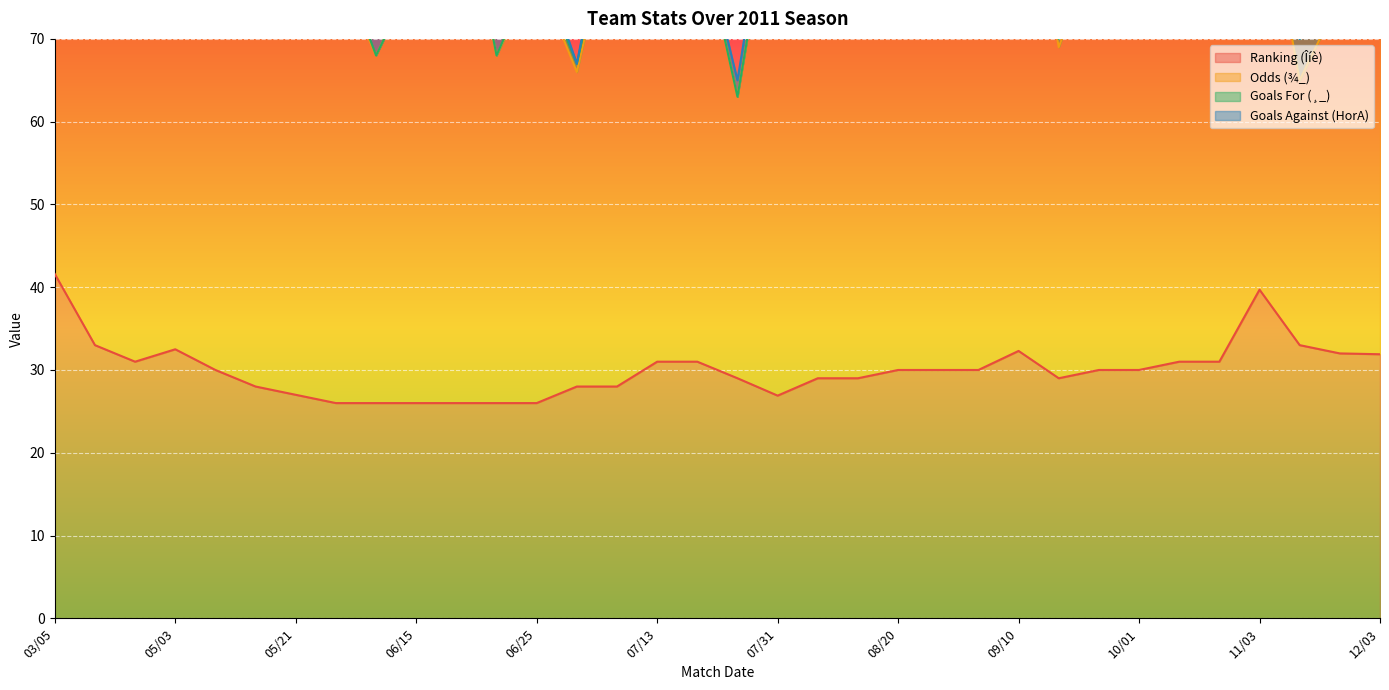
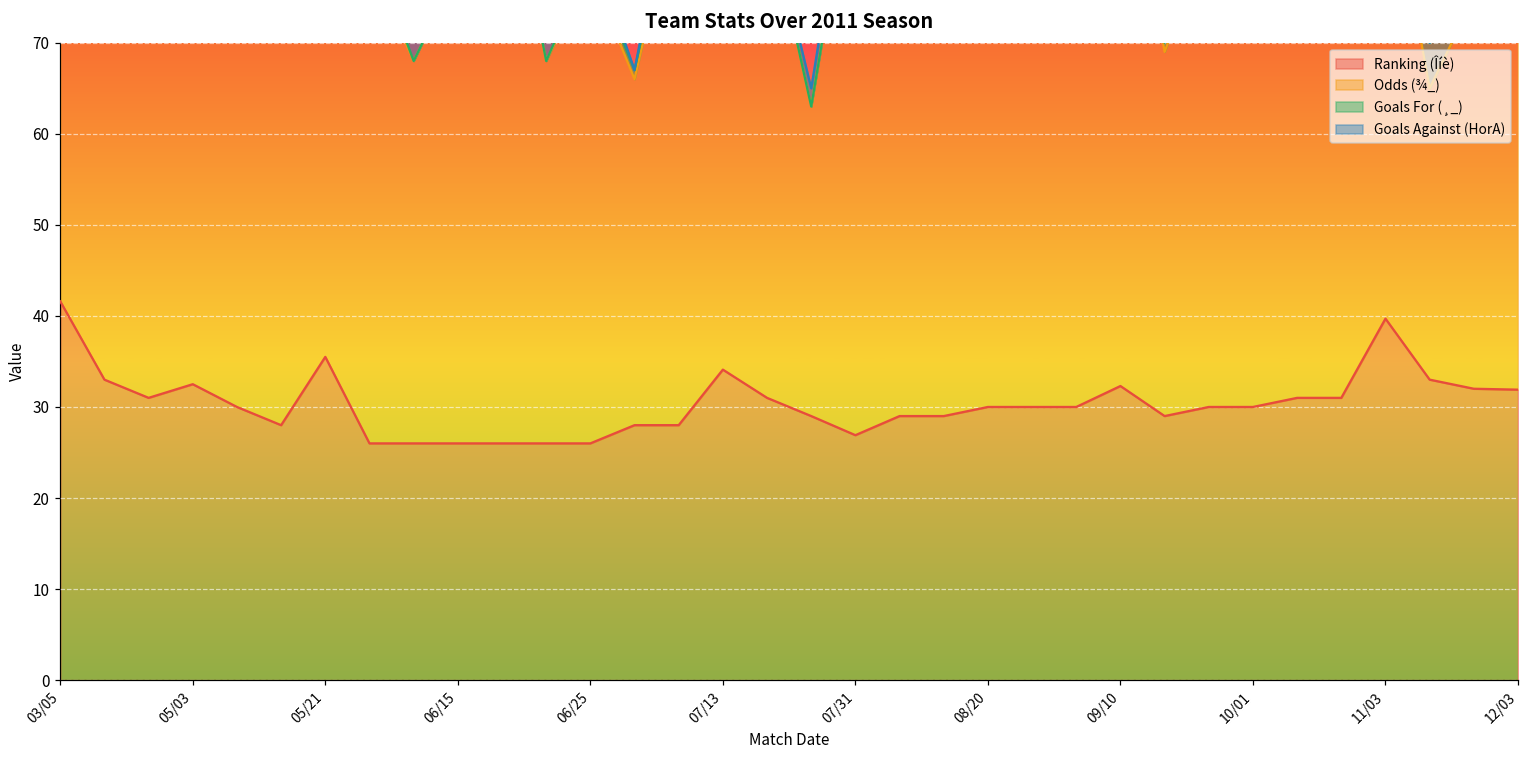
  {
    "Ranking (Îíè)": {
      "03/05": 42,
      "05/03": 33,
-     "05/21": 27,
+     "05/21": 36,
      "06/15": 26,
      "06/25": 26,
-     "07/13": 31,
+     "07/13": 34,
      "07/31": 27,
      "08/20": 30,
      "09/10": 32,
      "10/01": 30,
      "11/03": 40,
      "12/03": 32
    }
  }
